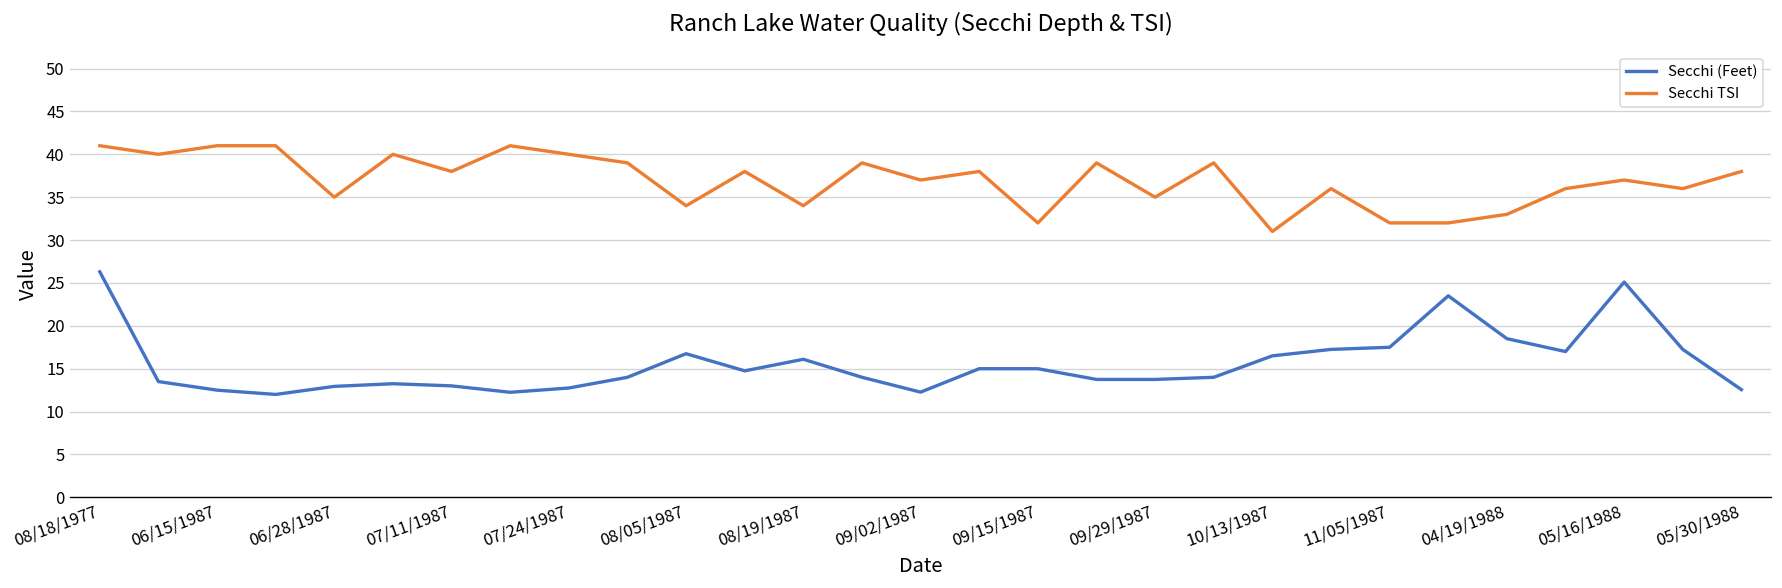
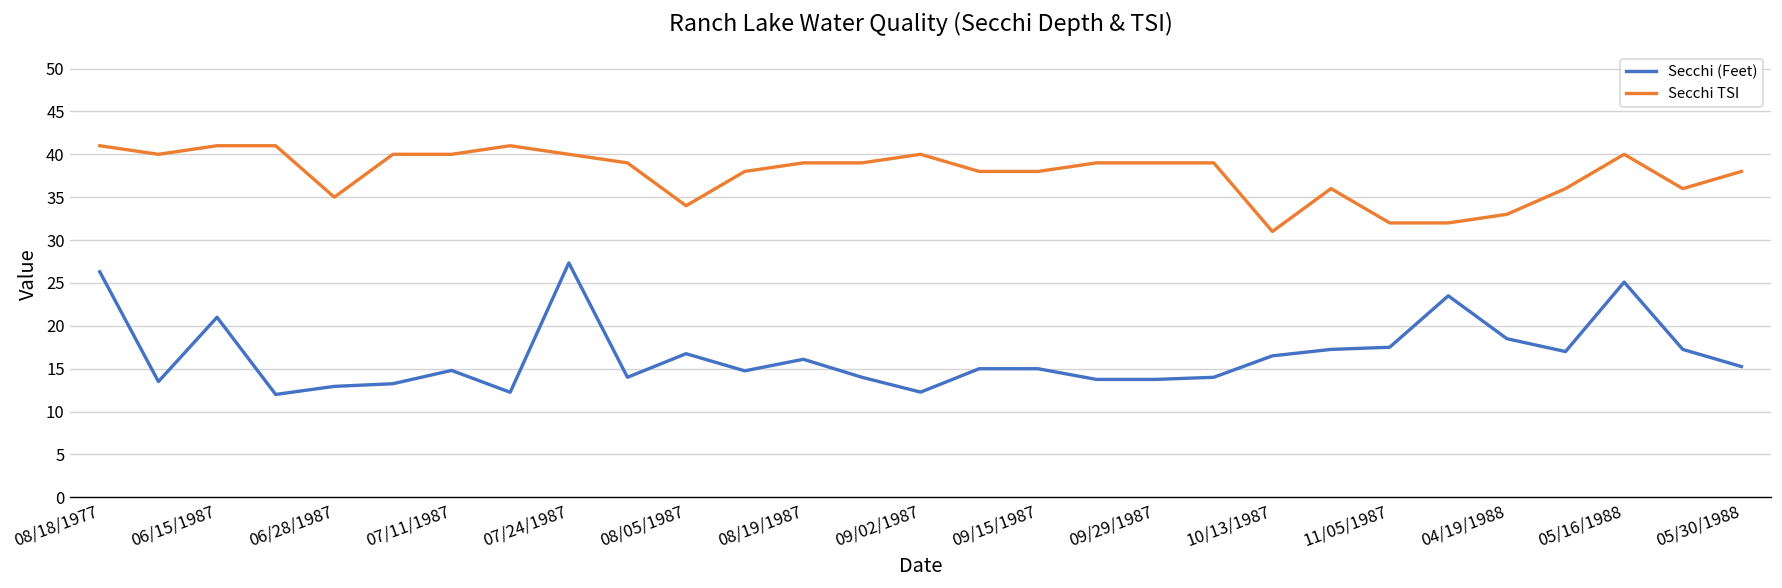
  {
    "Secchi (Feet)": {
      "08/18/1977": 26,
-     "06/15/1987": 13,
+     "06/15/1987": 21,
      "06/28/1987": 13,
-     "07/11/1987": 13,
-     "07/24/1987": 13,
+     "07/11/1987": 15,
+     "07/24/1987": 27,
      "08/05/1987": 17,
      "08/19/1987": 16,
      "09/02/1987": 12,
      "09/15/1987": 15,
      "09/29/1987": 14,
      "10/13/1987": 17,
      "11/05/1987": 18,
      "04/19/1988": 19,
      "05/16/1988": 25,
-     "05/30/1988": 13
+     "05/30/1988": 15
    },
    "Secchi TSI": {
      "08/18/1977": 41,
      "06/15/1987": 41,
      "06/28/1987": 35,
-     "07/11/1987": 38,
+     "07/11/1987": 40,
      "07/24/1987": 40,
      "08/05/1987": 34,
-     "08/19/1987": 34,
-     "09/02/1987": 37,
-     "09/15/1987": 32,
-     "09/29/1987": 35,
+     "08/19/1987": 39,
+     "09/02/1987": 40,
+     "09/15/1987": 38,
+     "09/29/1987": 39,
      "10/13/1987": 31,
      "11/05/1987": 32,
      "04/19/1988": 33,
-     "05/16/1988": 37,
+     "05/16/1988": 40,
      "05/30/1988": 38
    }
  }
